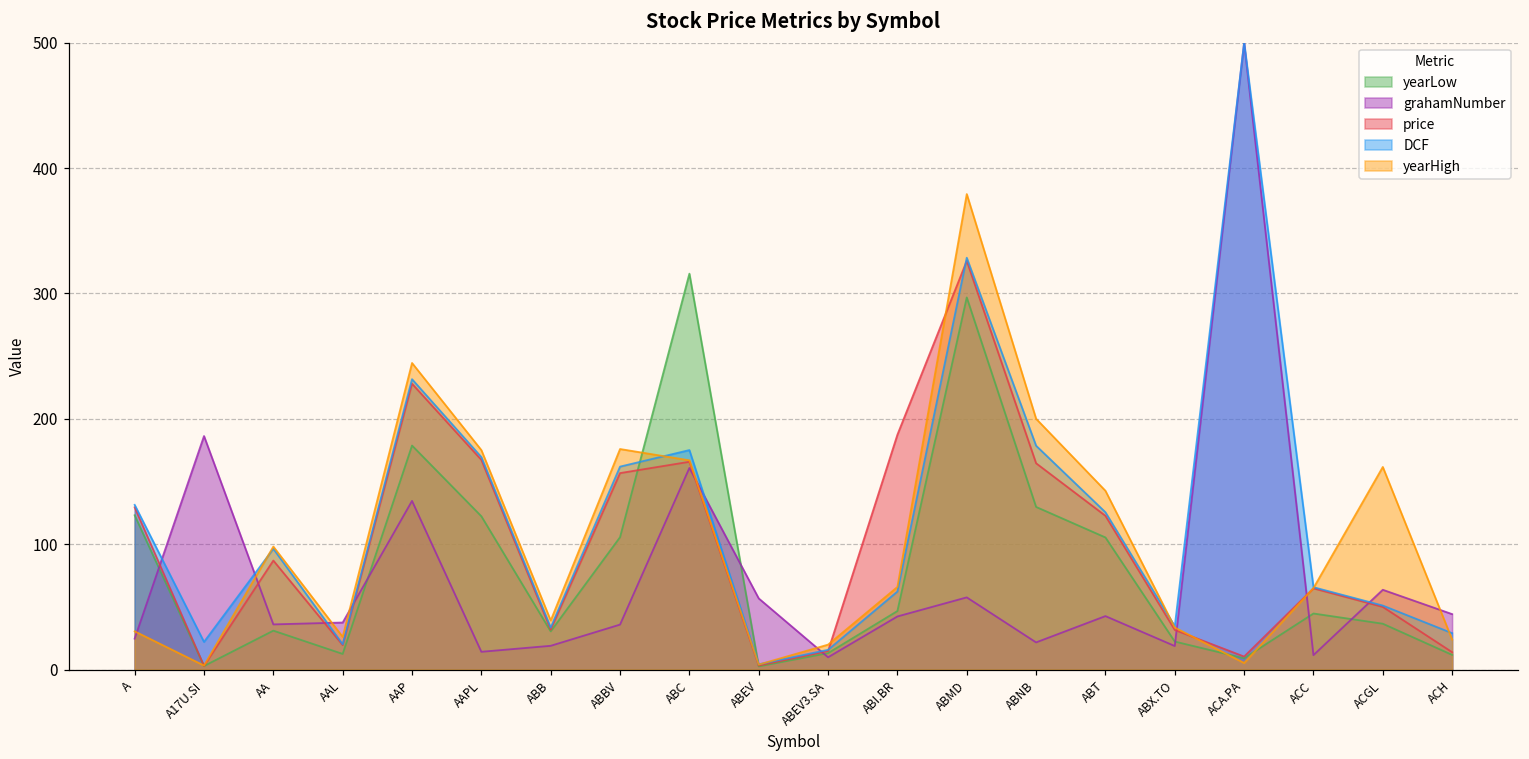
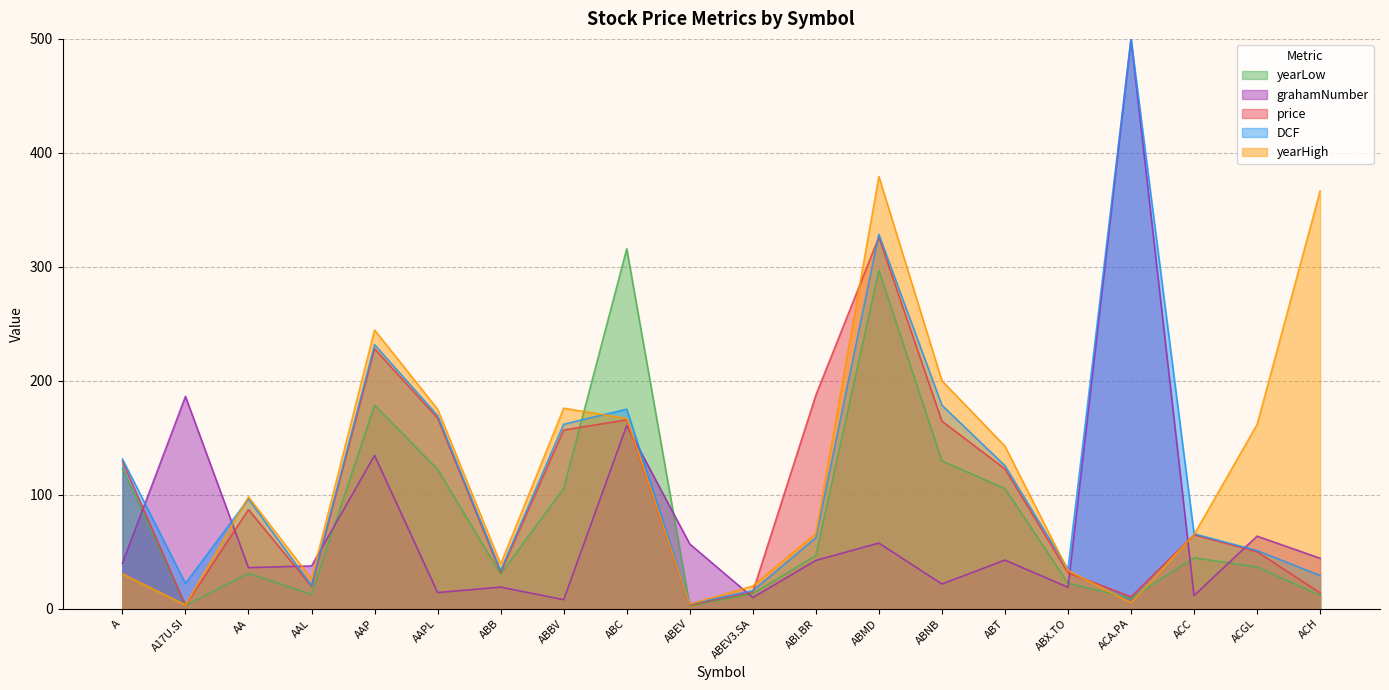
  {
    "yearLow": {
      "A": 123,
      "AA": 31,
      "AAL": 12,
      "AAP": 179,
      "AAPL": 122,
      "ABBV": 106,
      "ABC": 316,
      "ABI.BR": 47,
      "ABMD": 297,
      "ABNB": 130,
      "ABT": 105,
      "ABX.TO": 22,
      "ACC": 45,
      "ACGL": 37
    },
    "grahamNumber": {
-     "A": 25,
+     "A": 40,
      "A17U.SI": 186,
      "AA": 36,
      "AAL": 37,
      "AAP": 135,
      "AAPL": 14,
      "ABB": 19,
-     "ABBV": 36,
+     "ABBV": 8,
      "ABC": 161,
      "ABEV": 57,
      "ABEV3.SA": 10,
      "ABI.BR": 42,
      "ABMD": 58,
      "ABNB": 22,
      "ABT": 43,
      "ABX.TO": 19,
      "ACC": 11,
      "ACGL": 64,
      "ACH": 44
    },
    "price": {
      "AA": 87,
      "AAP": 228,
      "AAPL": 167,
      "ABBV": 157,
      "ABI.BR": 187,
      "ABMD": 326,
      "ABNB": 165,
      "ABT": 123
    },
    "DCF": {
      "A17U.SI": 22,
      "AAP": 232,
      "AAPL": 169,
      "ABBV": 162,
      "ABC": 175,
      "ABI.BR": 62,
      "ABMD": 329,
      "ABNB": 179,
      "ABT": 125,
      "ACH": 29
    },
    "yearHigh": {
      "A": 30,
      "AAL": 26,
      "AAP": 245,
      "AAPL": 175,
      "ABB": 39,
      "ABBV": 176,
      "ABEV3.SA": 20,
      "ABI.BR": 66,
      "ABMD": 379,
      "ABNB": 200,
      "ABT": 143,
      "ACA.PA": 5,
      "ACGL": 162,
-     "ACH": 24
+     "ACH": 367
    }
  }
